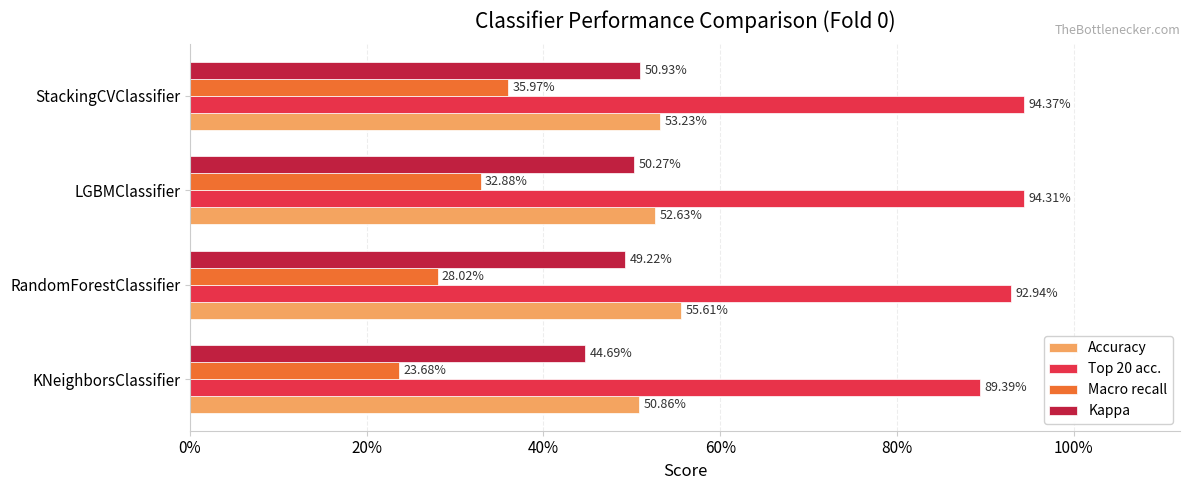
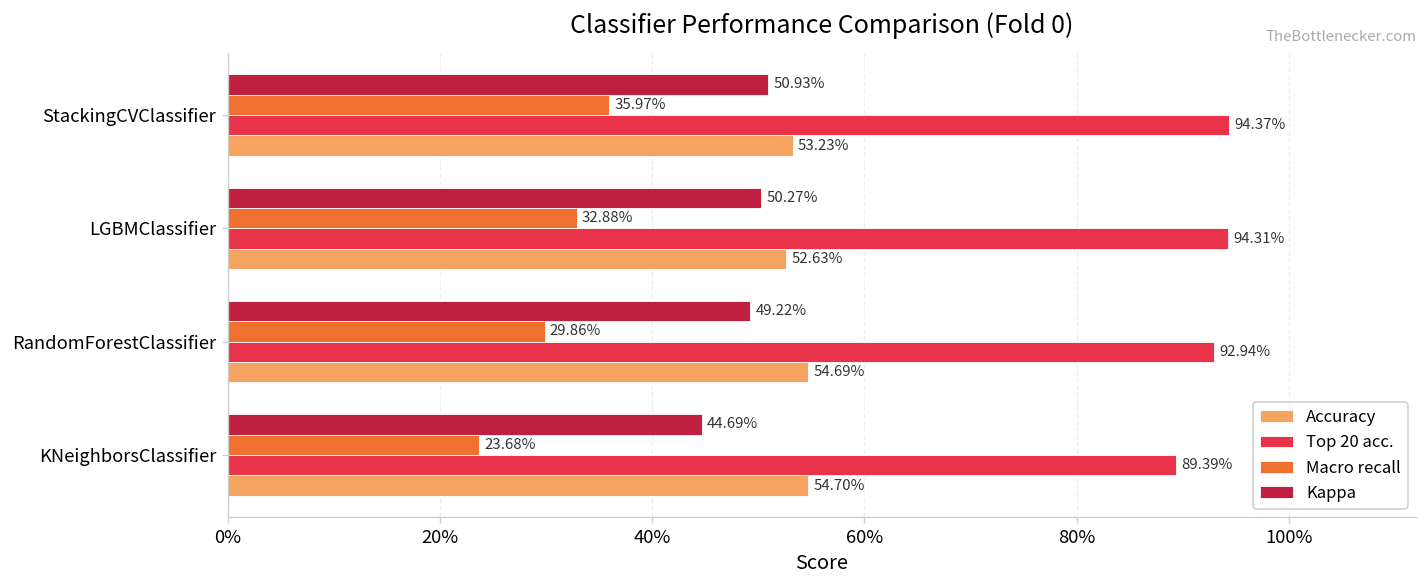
  {
    "Accuracy": {
      "StackingCVClassifier": "53.23%",
      "LGBMClassifier": "52.63%",
-     "RandomForestClassifier": "55.61%",
-     "KNeighborsClassifier": "50.86%"
+     "RandomForestClassifier": "54.69%",
+     "KNeighborsClassifier": "54.70%"
    },
    "Macro recall": {
      "StackingCVClassifier": "35.97%",
      "LGBMClassifier": "32.88%",
-     "RandomForestClassifier": "28.02%",
+     "RandomForestClassifier": "29.86%",
      "KNeighborsClassifier": "23.68%"
    }
  }
